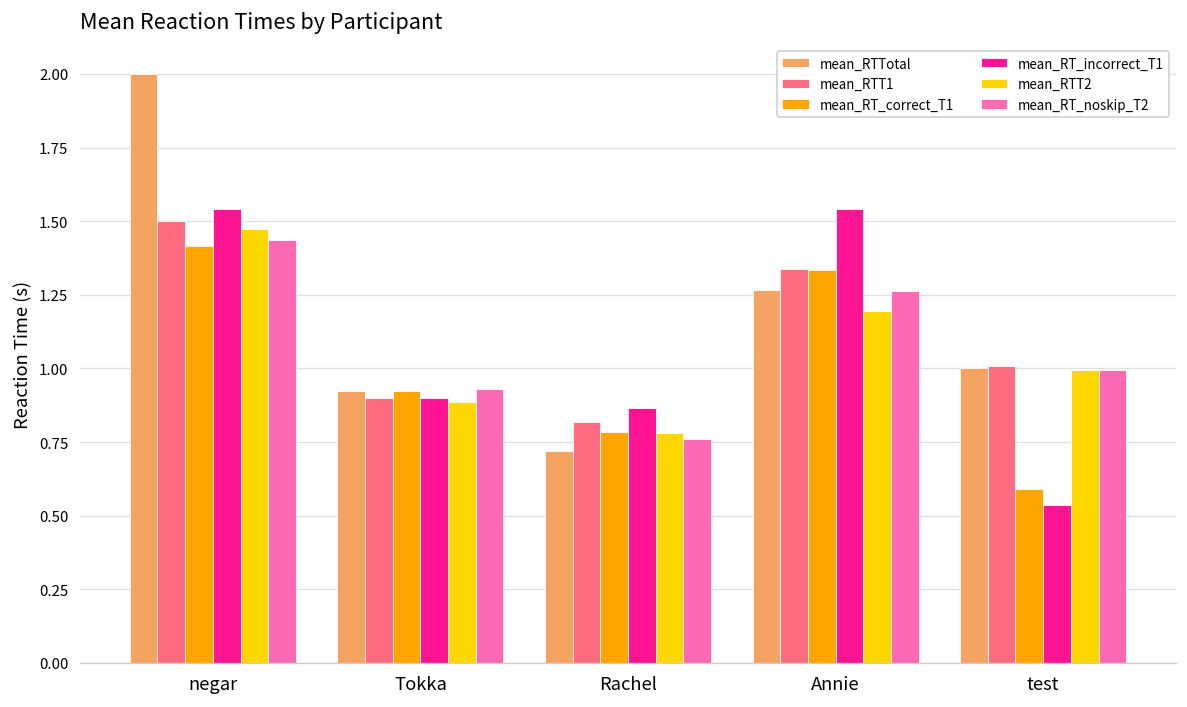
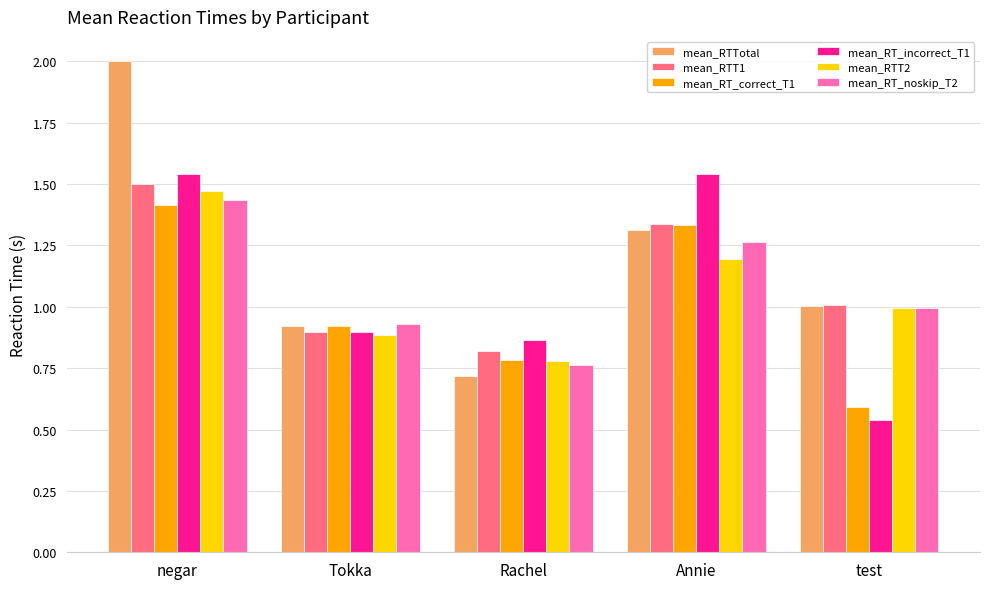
  {
    "mean_RTTotal": {
      "negar": 2.00,
      "Tokka": 0.92,
      "Rachel": 0.72,
-     "Annie": 1.27,
+     "Annie": 1.31,
      "test": 1.00
    },
    "mean_RT_incorrect_T1": {
      "negar": 1.54,
      "Tokka": 0.90,
      "Rachel": 0.87,
      "Annie": 1.54,
      "test": 0.54
    }
  }
